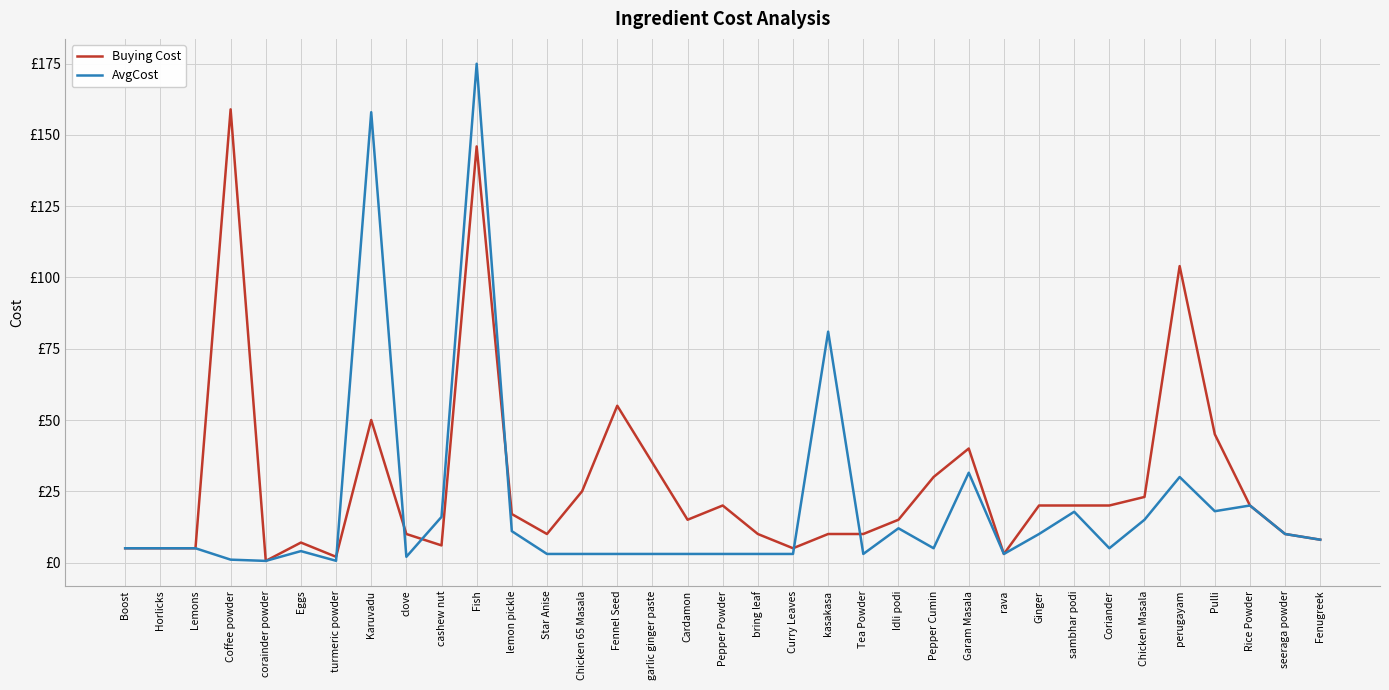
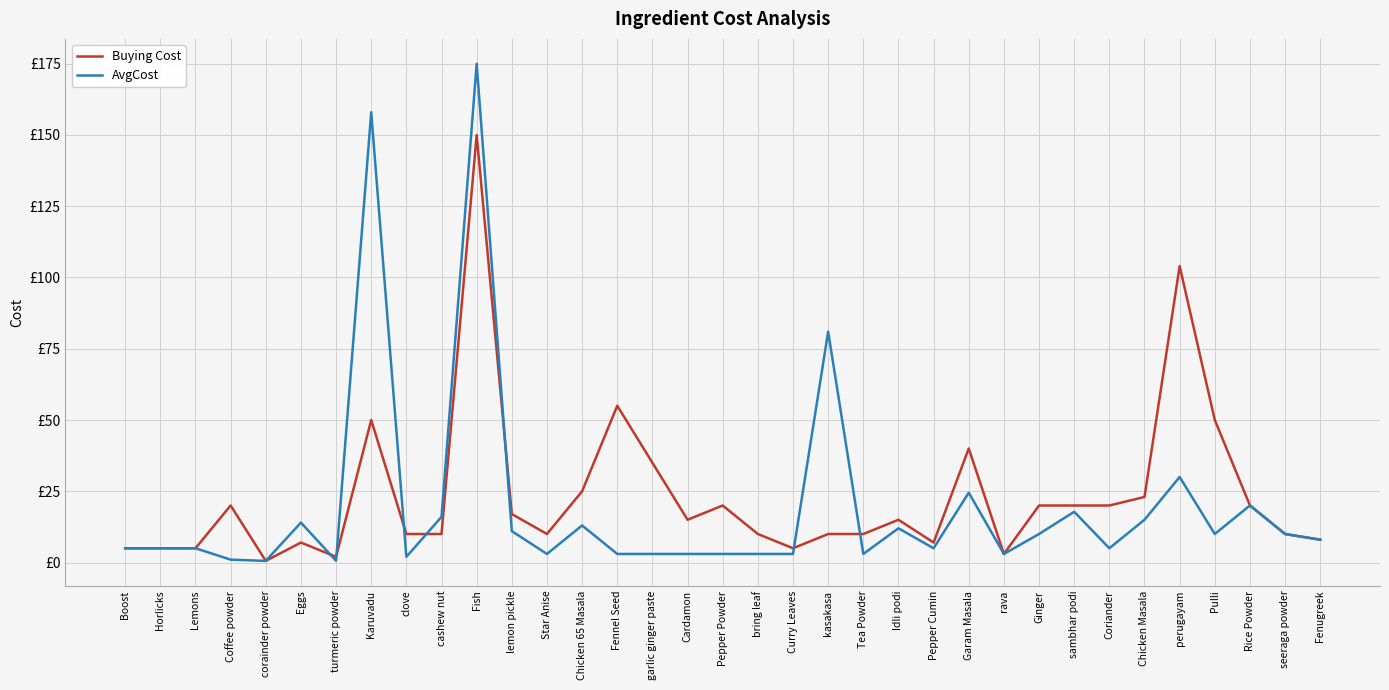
  {
    "Buying Cost": {
-     "Coffee powder": "£159",
+     "Coffee powder": "£20",
      "Eggs": "£7",
      "turmeric powder": "£2",
      "Karuvadu": "£50",
      "clove": "£10",
-     "cashew nut": "£6",
-     "Fish": "£146",
+     "cashew nut": "£10",
+     "Fish": "£150",
      "lemon pickle": "£17",
      "Star Anise": "£10",
      "Chicken 65 Masala": "£25",
      "Fennel Seed": "£55",
      "garlic ginger paste": "£35",
      "Cardamon": "£15",
      "Pepper Powder": "£20",
      "bring leaf": "£10",
      "Curry Leaves": "£5",
      "kasakasa": "£10",
      "Tea Powder": "£10",
      "Idli podi": "£15",
-     "Pepper Cumin": "£30",
+     "Pepper Cumin": "£7",
      "Garam Masala": "£40",
      "Ginger": "£20",
      "sambhar podi": "£20",
      "Coriander": "£20",
      "Chicken Masala": "£23",
      "perugayam": "£104",
-     "Pulli": "£45"
+     "Pulli": "£50"
    },
    "AvgCost": {
      "Coffee powder": "£1",
-     "Eggs": "£4",
+     "Eggs": "£14",
      "turmeric powder": "£1",
      "Karuvadu": "£158",
      "clove": "£2",
      "cashew nut": "£16",
      "Fish": "£175",
      "lemon pickle": "£11",
      "Star Anise": "£3",
-     "Chicken 65 Masala": "£3",
+     "Chicken 65 Masala": "£13",
      "Fennel Seed": "£3",
      "garlic ginger paste": "£3",
      "Cardamon": "£3",
      "Pepper Powder": "£3",
      "bring leaf": "£3",
      "Curry Leaves": "£3",
      "kasakasa": "£81",
      "Tea Powder": "£3",
      "Idli podi": "£12",
      "Pepper Cumin": "£5",
-     "Garam Masala": "£32",
+     "Garam Masala": "£25",
      "Ginger": "£10",
      "sambhar podi": "£18",
      "Coriander": "£5",
      "Chicken Masala": "£15",
      "perugayam": "£30",
-     "Pulli": "£18"
+     "Pulli": "£10"
    }
  }
